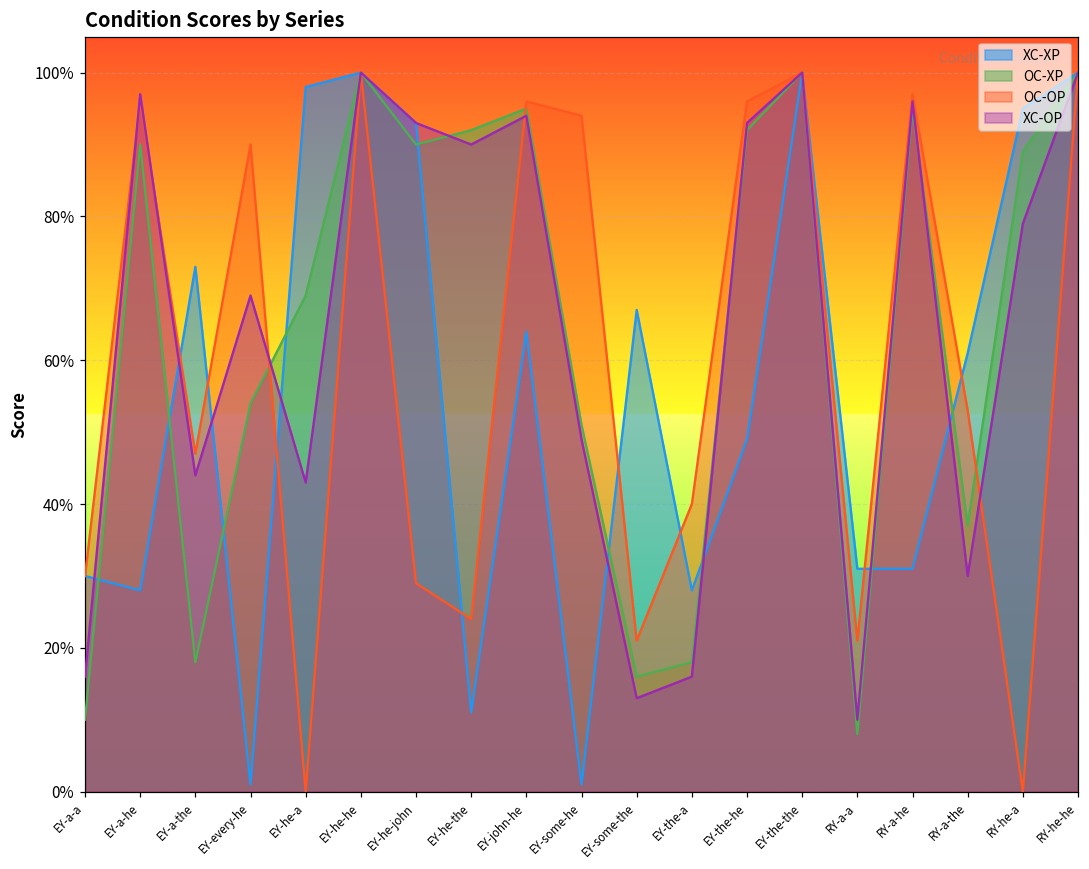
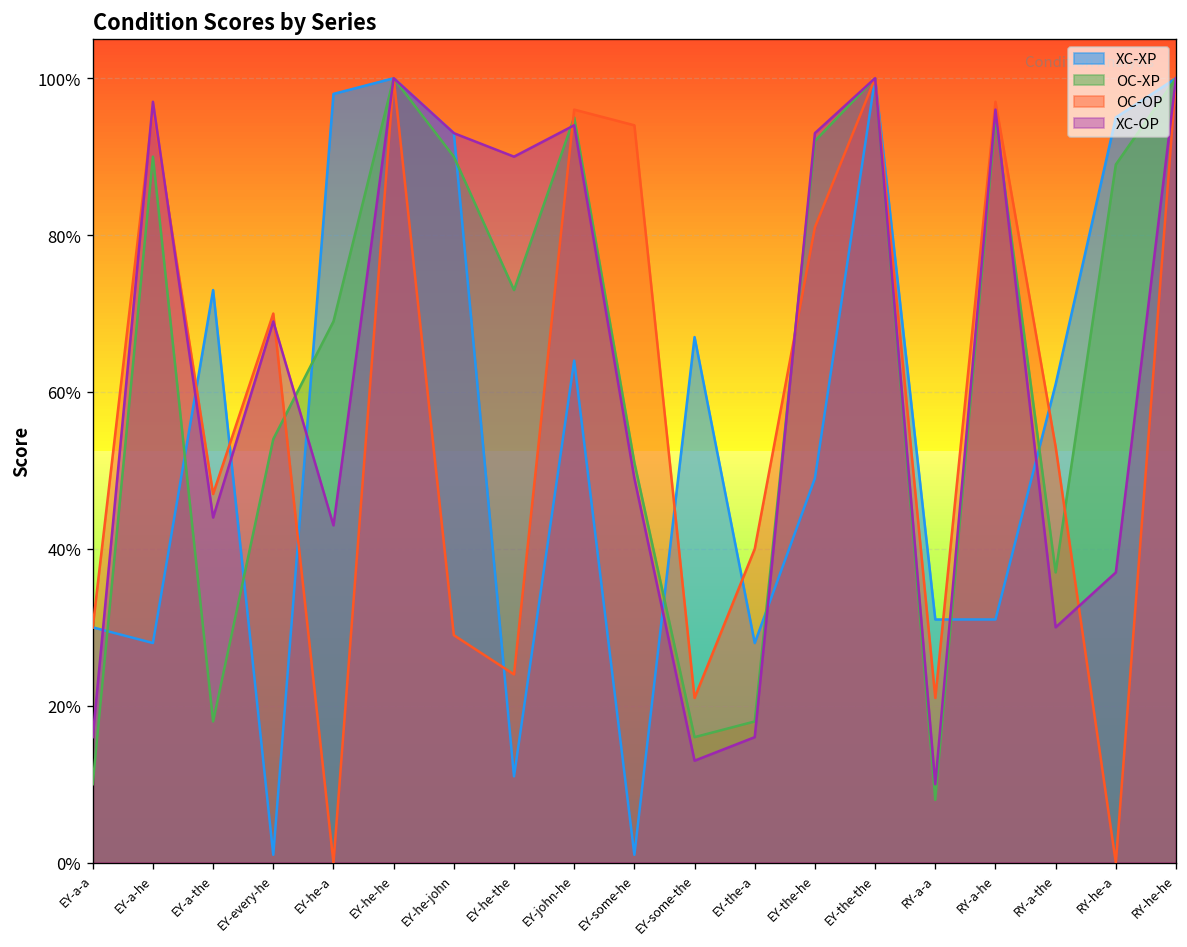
  {
    "XC-XP": {
      "EY-a-he": "28%",
      "EY-a-the": "73%",
      "EY-every-he": "1%",
      "EY-he-a": "98%",
      "EY-he-the": "11%",
      "EY-john-he": "64%",
      "EY-some-he": "1%",
      "EY-some-the": "67%",
      "EY-the-a": "28%",
      "EY-the-he": "49%",
      "RY-a-a": "31%",
      "RY-a-he": "31%",
      "RY-a-the": "61%"
    },
    "OC-XP": {
      "EY-a-a": "10%",
      "EY-a-he": "90%",
      "EY-a-the": "18%",
      "EY-every-he": "54%",
      "EY-he-a": "69%",
      "EY-he-john": "90%",
-     "EY-he-the": "92%",
+     "EY-he-the": "73%",
      "EY-john-he": "95%",
      "EY-some-he": "51%",
      "EY-some-the": "16%",
      "EY-the-a": "18%",
      "EY-the-he": "92%",
      "RY-a-a": "8%",
      "RY-a-he": "95%",
      "RY-a-the": "37%",
      "RY-he-a": "89%"
    },
    "OC-OP": {
      "EY-a-he": "96%",
      "EY-a-the": "47%",
-     "EY-every-he": "90%",
+     "EY-every-he": "70%",
      "EY-he-a": "0%",
      "EY-he-john": "29%",
      "EY-he-the": "24%",
      "EY-john-he": "96%",
      "EY-some-he": "94%",
      "EY-some-the": "21%",
      "EY-the-a": "40%",
-     "EY-the-he": "96%",
+     "EY-the-he": "81%",
      "RY-a-a": "21%",
      "RY-a-he": "97%",
      "RY-a-the": "53%",
      "RY-he-a": "0%"
    },
    "XC-OP": {
      "EY-a-a": "16%",
      "EY-a-he": "97%",
      "EY-a-the": "44%",
      "EY-every-he": "69%",
      "EY-he-a": "43%",
      "EY-he-the": "90%",
      "EY-john-he": "94%",
      "EY-some-he": "49%",
      "EY-some-the": "13%",
      "EY-the-a": "16%",
      "EY-the-he": "93%",
      "RY-a-a": "10%",
      "RY-a-he": "96%",
      "RY-a-the": "30%",
-     "RY-he-a": "79%"
+     "RY-he-a": "37%"
    }
  }
